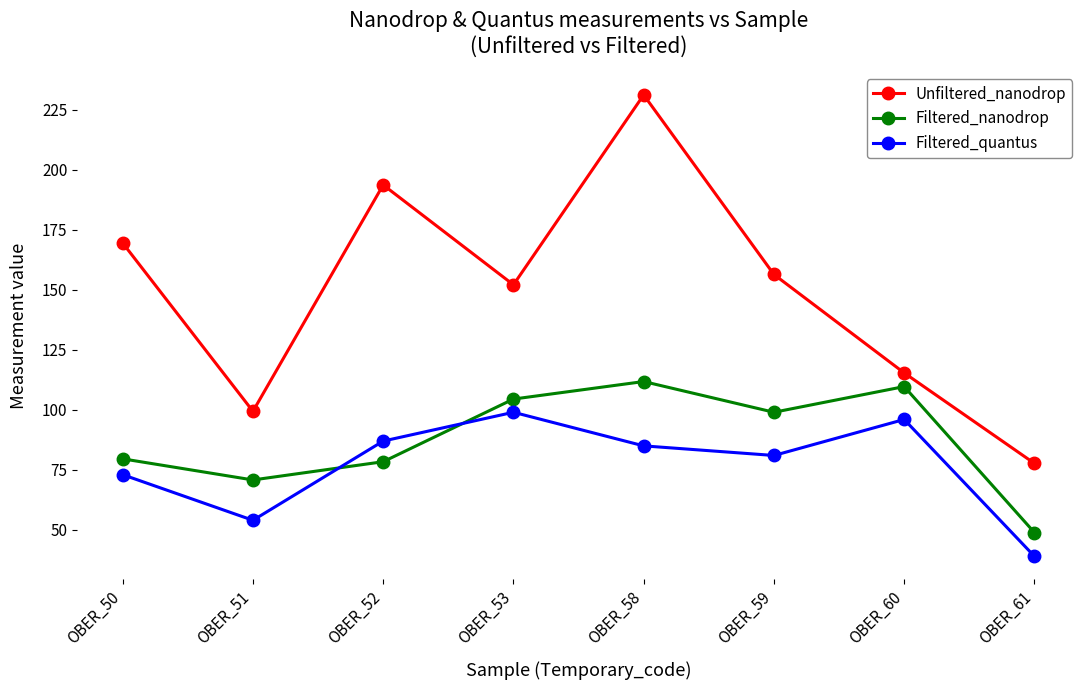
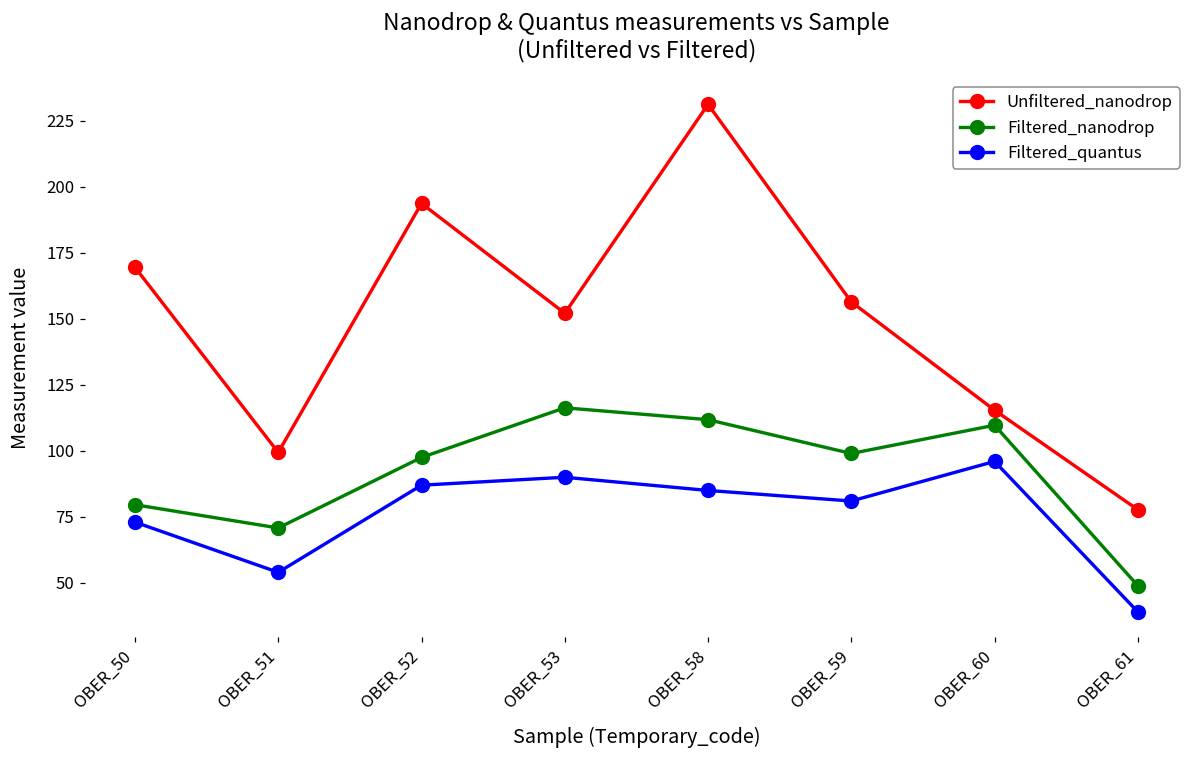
  {
    "Unfiltered_nanodrop": {
      "OBER_50": 170,
      "OBER_51": 99,
      "OBER_52": 194,
      "OBER_53": 152,
      "OBER_58": 231,
      "OBER_59": 156,
      "OBER_60": 115,
      "OBER_61": 78
    },
    "Filtered_nanodrop": {
      "OBER_50": 80,
      "OBER_51": 71,
-     "OBER_52": 78,
-     "OBER_53": 105,
+     "OBER_52": 98,
+     "OBER_53": 116,
      "OBER_58": 112,
      "OBER_59": 99,
      "OBER_60": 110,
      "OBER_61": 49
    },
    "Filtered_quantus": {
      "OBER_50": 73,
      "OBER_51": 54,
      "OBER_52": 87,
-     "OBER_53": 99,
+     "OBER_53": 90,
      "OBER_58": 85,
      "OBER_59": 81,
      "OBER_60": 96,
      "OBER_61": 39
    }
  }
